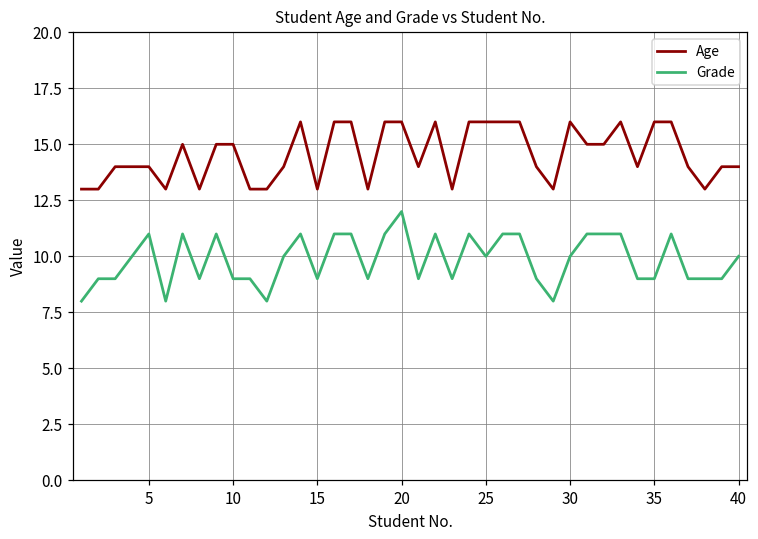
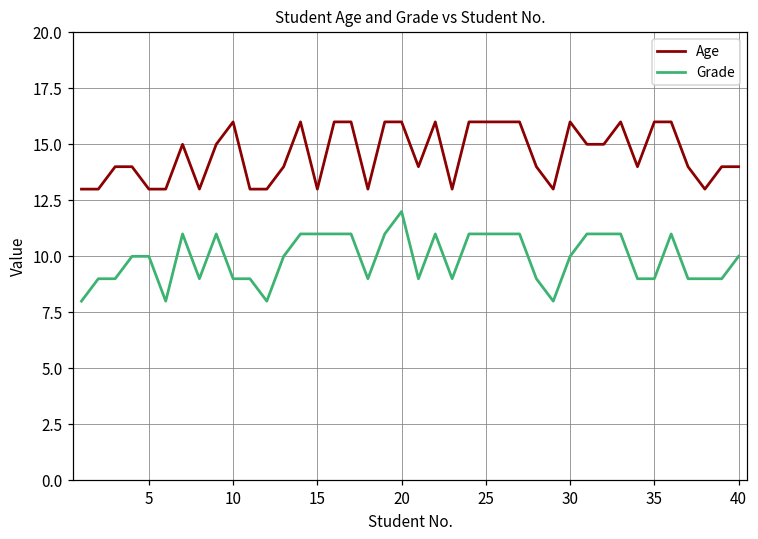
  {
    "Age": {
-     "5": 14,
-     "10": 15,
+     "5": 13,
+     "10": 16,
      "15": 13,
      "20": 16,
      "25": 16,
      "30": 16,
      "35": 16,
      "40": 14
    },
    "Grade": {
-     "5": 11,
+     "5": 10,
      "10": 9,
-     "15": 9,
+     "15": 11,
      "20": 12,
-     "25": 10,
+     "25": 11,
      "30": 10,
      "35": 9,
      "40": 10
    }
  }
